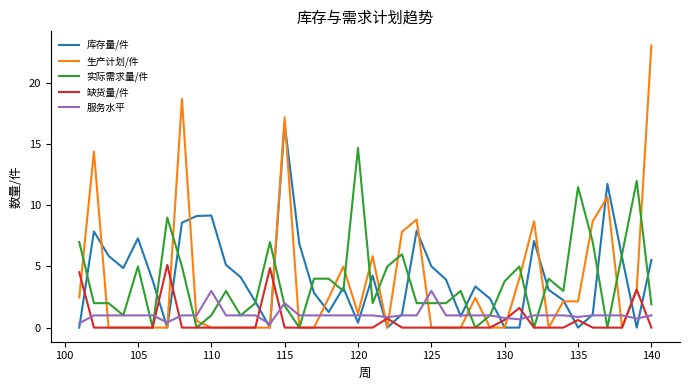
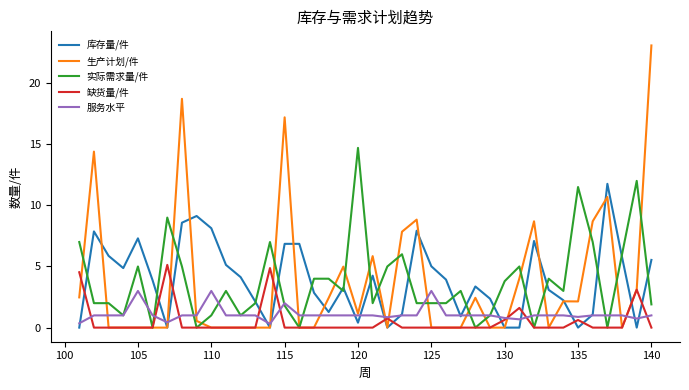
  {
    "库存量/件": {
      "105": 7.3,
-     "110": 9.2,
-     "115": 16.7,
+     "110": 8.1,
+     "115": 6.9,
      "120": 0.4,
      "125": 5.0,
      "135": 0.0,
      "140": 5.5
    },
    "生产计划/件": {
      "115": 17.2,
      "135": 2.1,
      "140": 23.1
    },
    "实际需求量/件": {
      "105": 5.0,
      "110": 1.0,
      "120": 14.7,
      "125": 2.0,
      "130": 3.8,
      "135": 11.5,
      "140": 1.9
    },
    "缺货量/件": {
      "115": 0.0,
      "120": 0.0,
      "135": 0.6,
      "140": 0.0
    },
    "服务水平": {
-     "105": 1,
+     "105": 3,
      "110": 3,
      "125": 3,
      "135": 1,
      "140": 1
    }
  }
